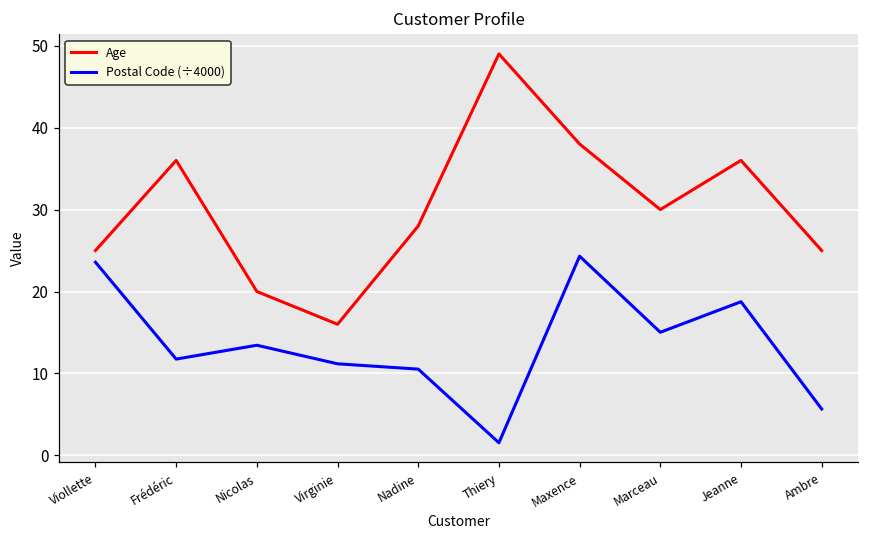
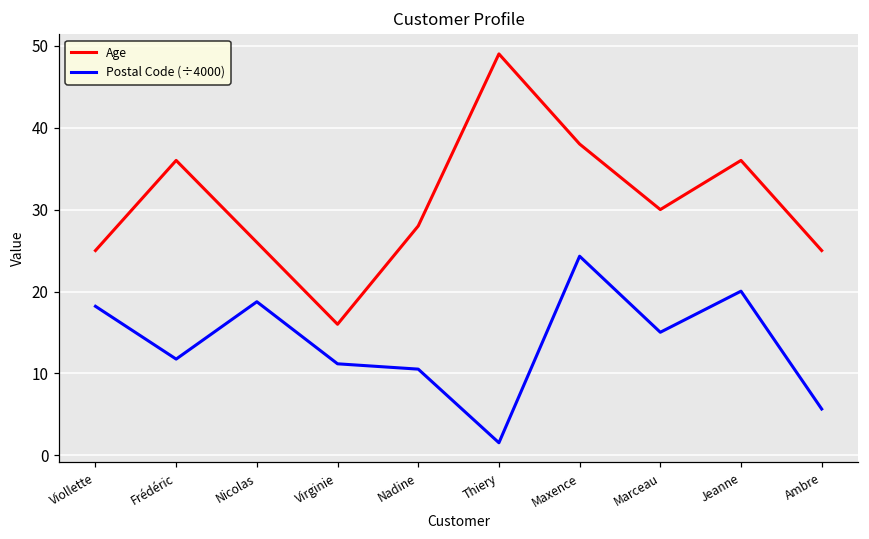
  {
    "Age": {
      "Viollette": 25,
      "Frédéric": 36,
-     "Nicolas": 20,
+     "Nicolas": 26,
      "Virginie": 16,
      "Nadine": 28,
      "Thiery": 49,
      "Maxence": 38,
      "Marceau": 30,
      "Jeanne": 36,
      "Ambre": 25
    },
    "Postal Code (÷4000)": {
-     "Viollette": 24,
+     "Viollette": 18,
      "Frédéric": 12,
-     "Nicolas": 13,
+     "Nicolas": 19,
      "Virginie": 11,
      "Nadine": 11,
      "Thiery": 2,
      "Maxence": 24,
      "Marceau": 15,
-     "Jeanne": 19,
+     "Jeanne": 20,
      "Ambre": 6
    }
  }
